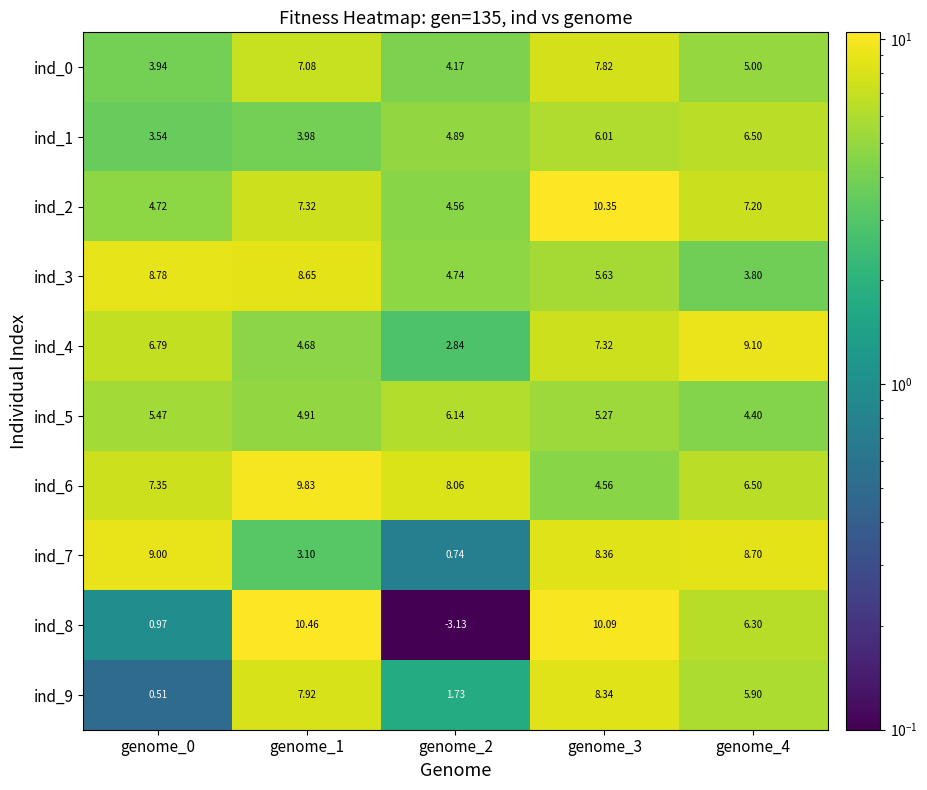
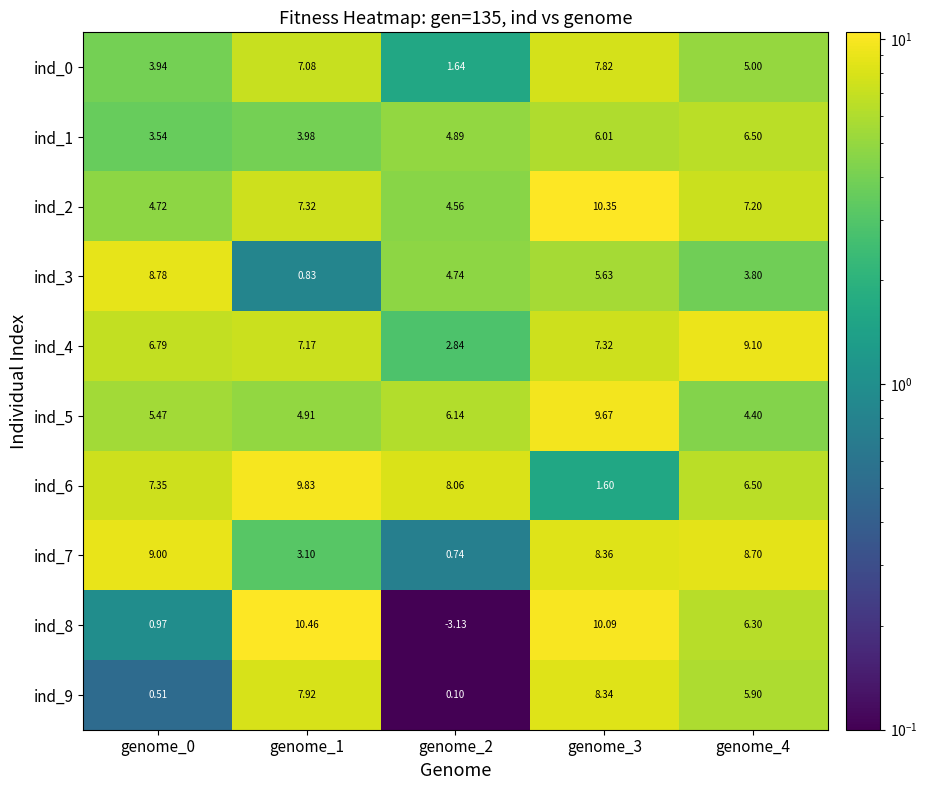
  {
    "ind_0": {
      "genome_0": 3.94,
      "genome_1": 7.08,
-     "genome_2": 4.17,
+     "genome_2": 1.64,
      "genome_3": 7.82,
      "genome_4": 5.00
    },
    "ind_1": {
      "genome_0": 3.54,
      "genome_1": 3.98,
      "genome_2": 4.89,
      "genome_3": 6.01,
      "genome_4": 6.50
    },
    "ind_2": {
      "genome_0": 4.72,
      "genome_1": 7.32,
      "genome_2": 4.56,
      "genome_3": 10.35,
      "genome_4": 7.20
    },
    "ind_3": {
      "genome_0": 8.78,
-     "genome_1": 8.65,
+     "genome_1": 0.83,
      "genome_2": 4.74,
      "genome_3": 5.63,
      "genome_4": 3.80
    },
    "ind_4": {
      "genome_0": 6.79,
-     "genome_1": 4.68,
+     "genome_1": 7.17,
      "genome_2": 2.84,
      "genome_3": 7.32,
      "genome_4": 9.10
    },
    "ind_5": {
      "genome_0": 5.47,
      "genome_1": 4.91,
      "genome_2": 6.14,
-     "genome_3": 5.27,
+     "genome_3": 9.67,
      "genome_4": 4.40
    },
    "ind_6": {
      "genome_0": 7.35,
      "genome_1": 9.83,
      "genome_2": 8.06,
-     "genome_3": 4.56,
+     "genome_3": 1.60,
      "genome_4": 6.50
    },
    "ind_7": {
      "genome_0": 9.00,
      "genome_1": 3.10,
      "genome_2": 0.74,
      "genome_3": 8.36,
      "genome_4": 8.70
    },
    "ind_8": {
      "genome_0": 0.97,
      "genome_1": 10.46,
      "genome_2": -3.13,
      "genome_3": 10.09,
      "genome_4": 6.30
    },
    "ind_9": {
      "genome_0": 0.51,
      "genome_1": 7.92,
-     "genome_2": 1.73,
+     "genome_2": 0.10,
      "genome_3": 8.34,
      "genome_4": 5.90
    }
  }
